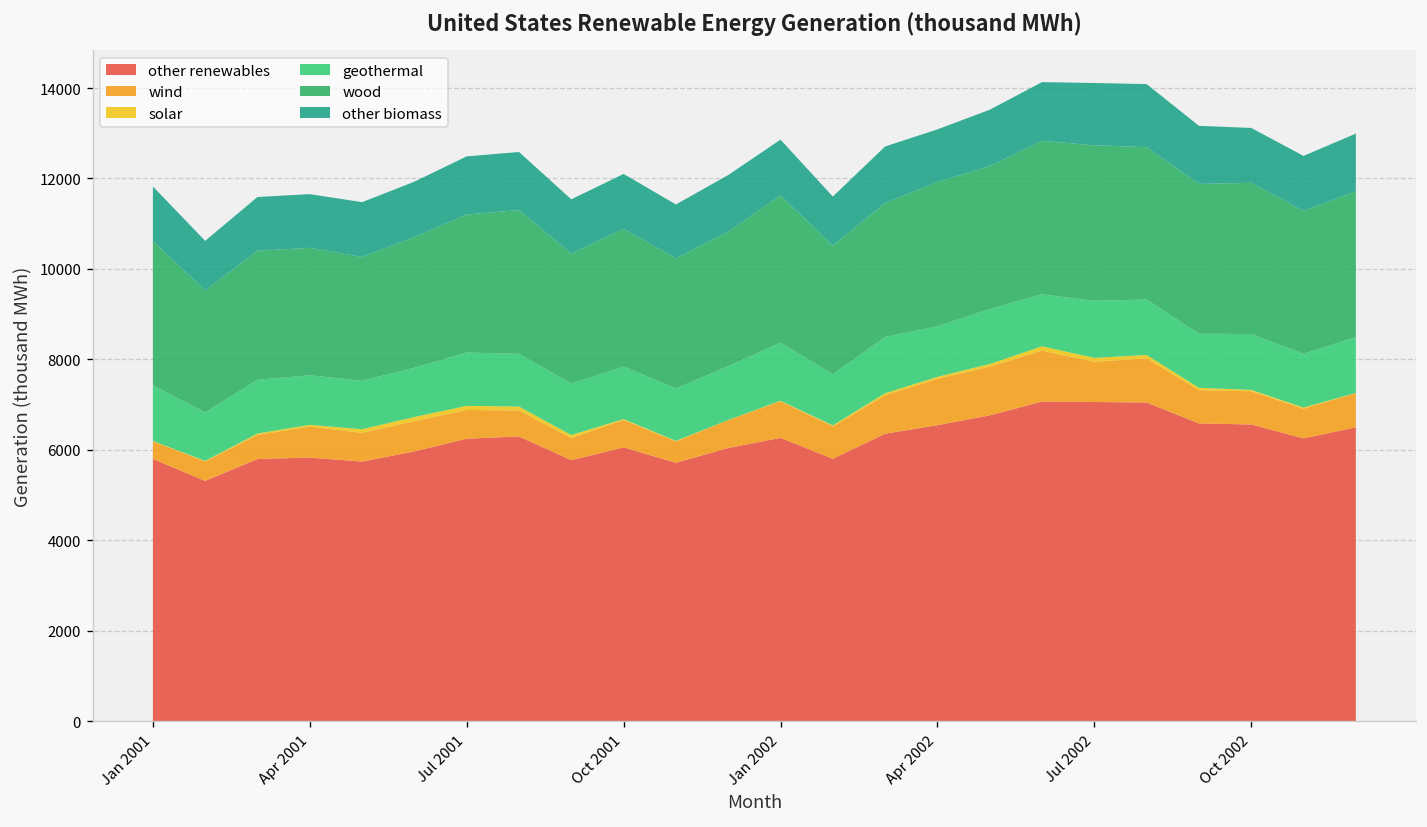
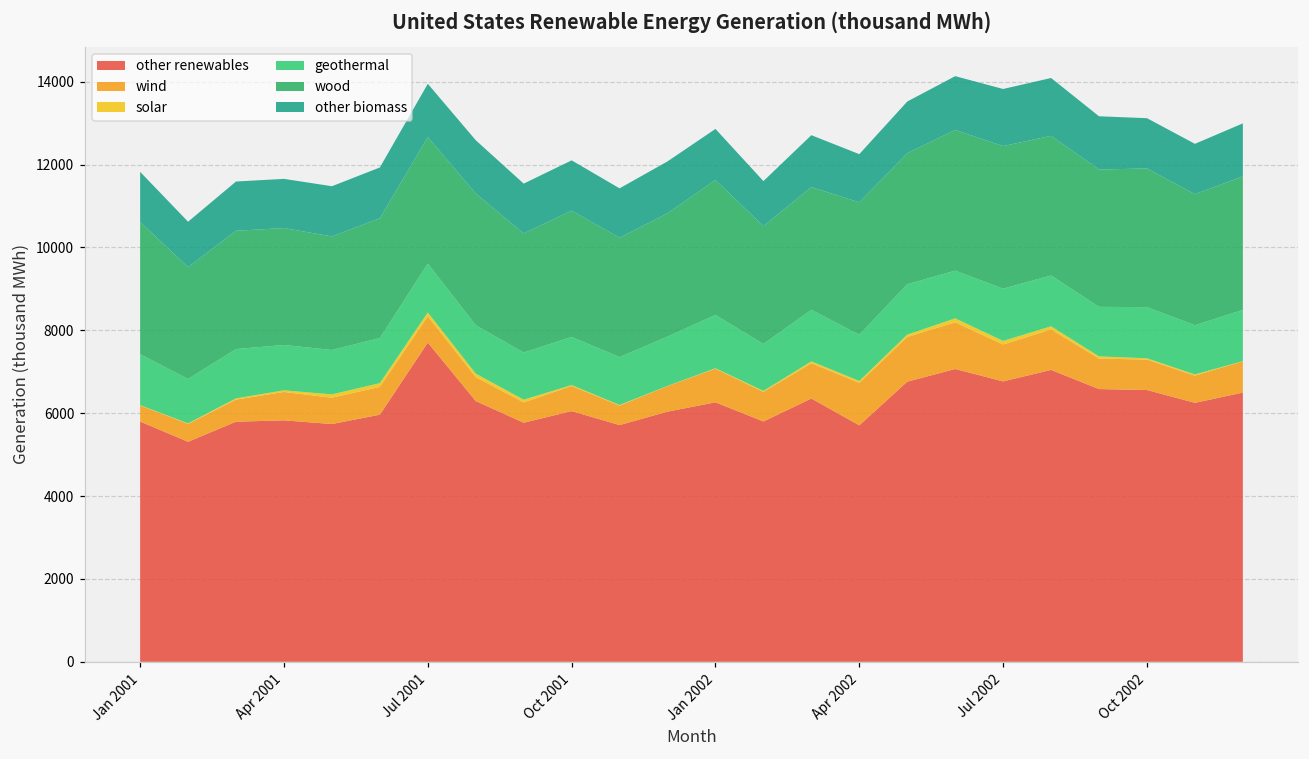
  {
    "other renewables": {
      "Jan 2001": 5800,
      "Apr 2001": 5800,
-     "Jul 2001": 6200,
+     "Jul 2001": 7700,
      "Oct 2001": 6100,
      "Jan 2002": 6300,
-     "Apr 2002": 6500,
-     "Jul 2002": 7100,
+     "Apr 2002": 5700,
+     "Jul 2002": 6800,
      "Oct 2002": 6600
    }
  }
